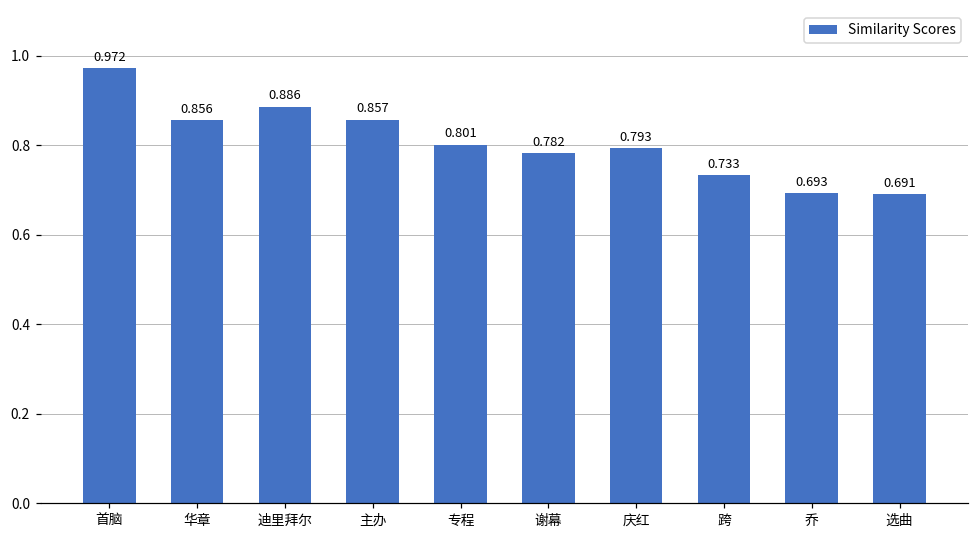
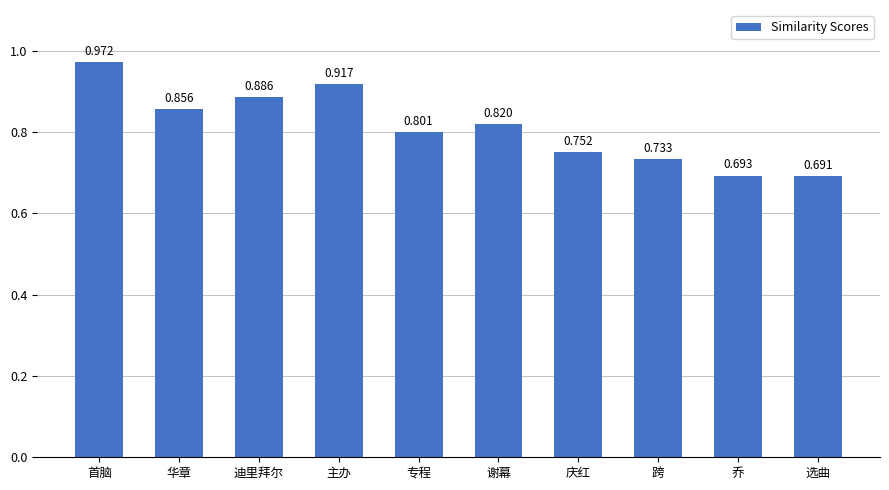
  {
    "首脑": 0.972,
    "华章": 0.856,
    "迪里拜尔": 0.886,
-   "主办": 0.857,
+   "主办": 0.917,
    "专程": 0.801,
-   "谢幕": 0.782,
-   "庆红": 0.793,
+   "谢幕": 0.820,
+   "庆红": 0.752,
    "跨": 0.733,
    "乔": 0.693,
    "选曲": 0.691
  }
